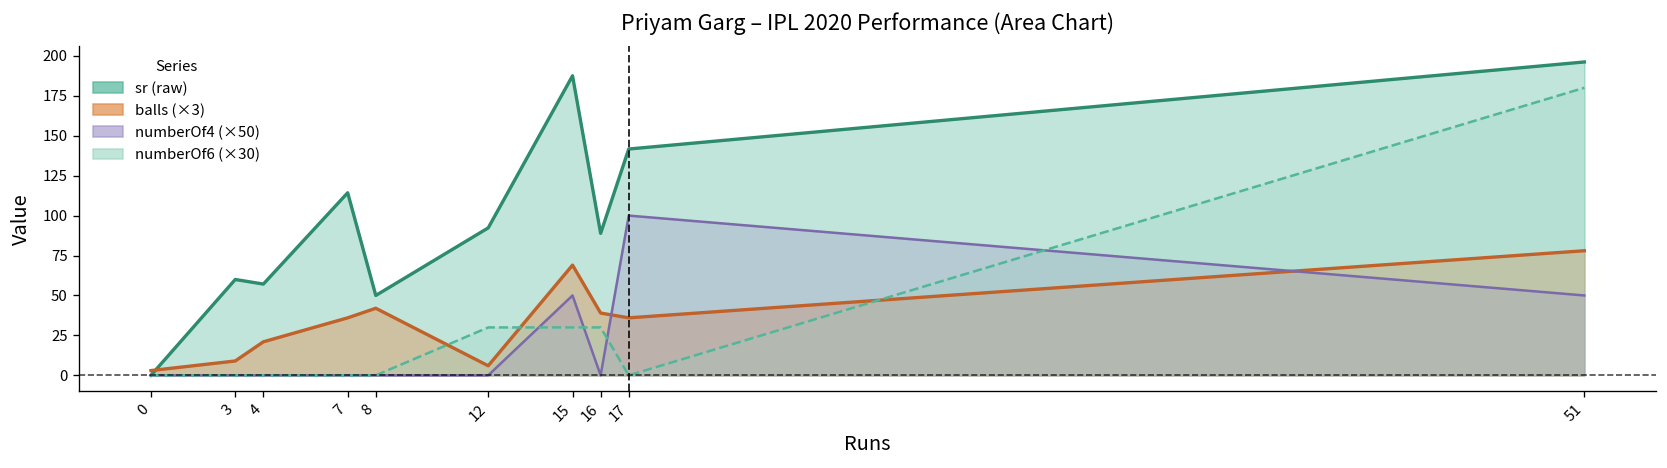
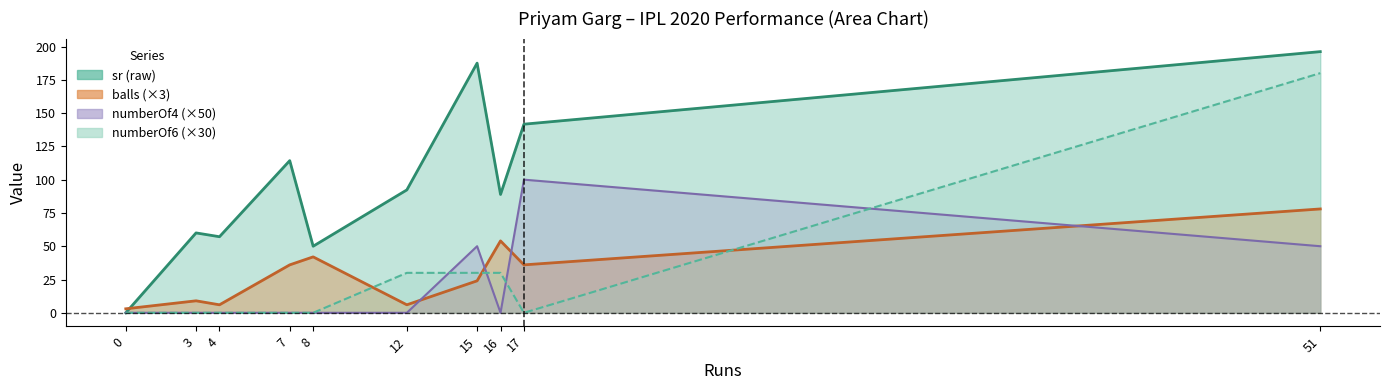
  {
    "balls (×3)": {
      "0": 3,
      "3": 9,
-     "4": 21,
+     "4": 6,
      "7": 36,
      "8": 42,
      "12": 6,
-     "15": 69,
-     "16": 39,
+     "15": 24,
+     "16": 54,
      "17": 36,
      "51": 78
    }
  }
